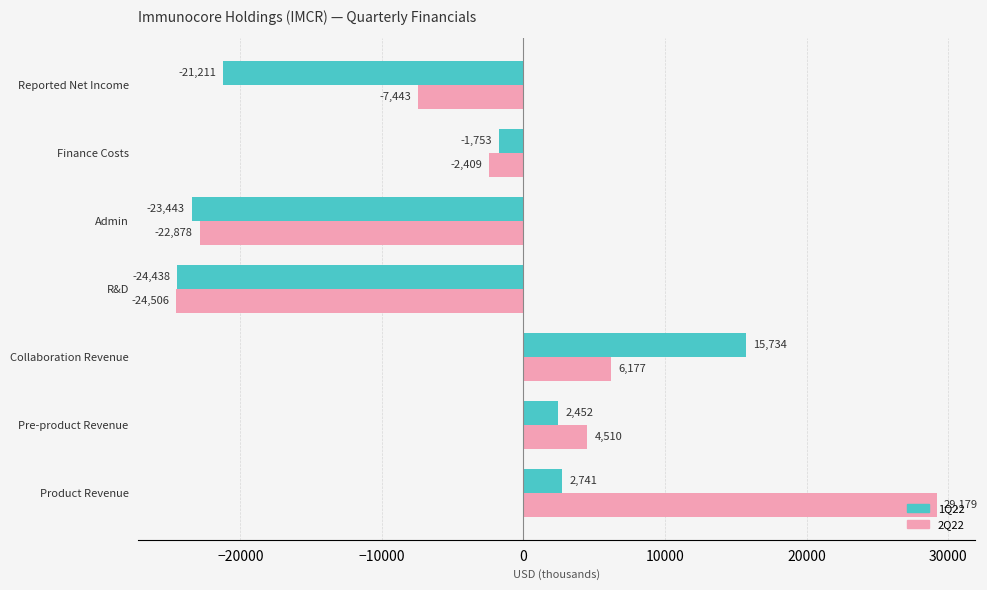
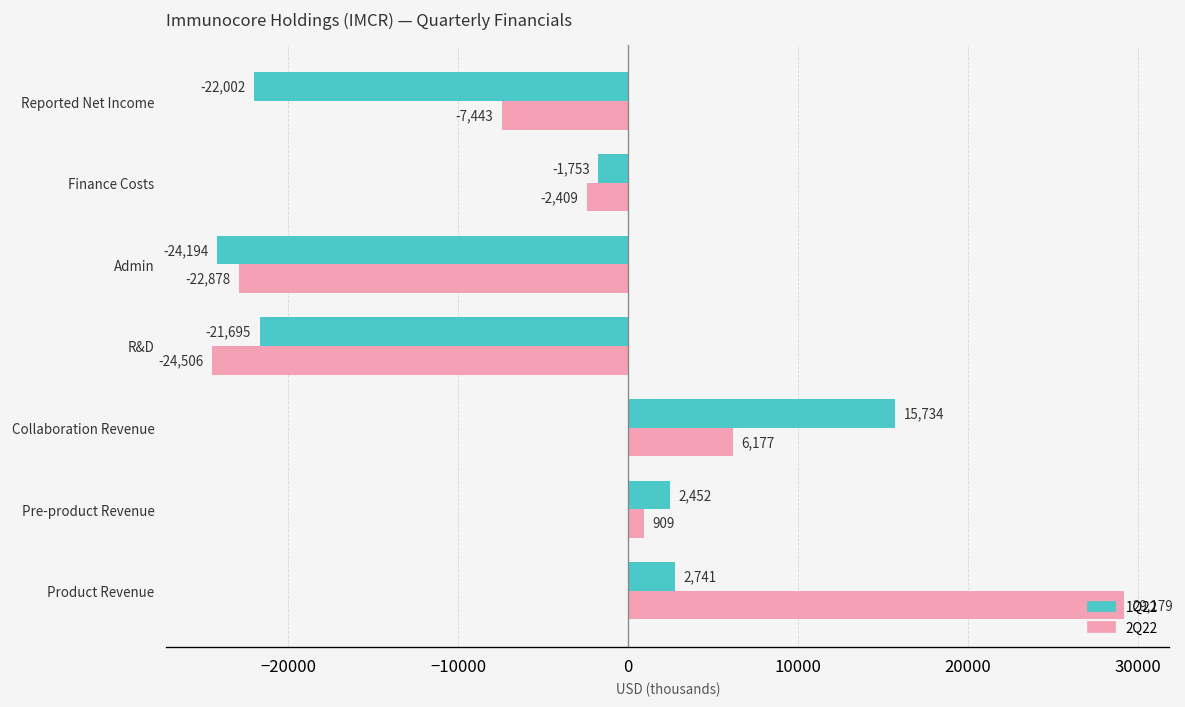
  {
    "1Q22": {
-     "Reported Net Income": "-21,211",
+     "Reported Net Income": "-22,002",
      "Finance Costs": "-1,753",
-     "Admin": "-23,443",
-     "R&D": "-24,438",
+     "Admin": "-24,194",
+     "R&D": "-21,695",
      "Collaboration Revenue": "15,734",
      "Pre-product Revenue": "2,452",
      "Product Revenue": "2,741"
    },
    "2Q22": {
      "Reported Net Income": "-7,443",
      "Finance Costs": "-2,409",
      "Admin": "-22,878",
      "R&D": "-24,506",
      "Collaboration Revenue": "6,177",
-     "Pre-product Revenue": "4,510",
+     "Pre-product Revenue": "909",
      "Product Revenue": "29,179"
    }
  }
